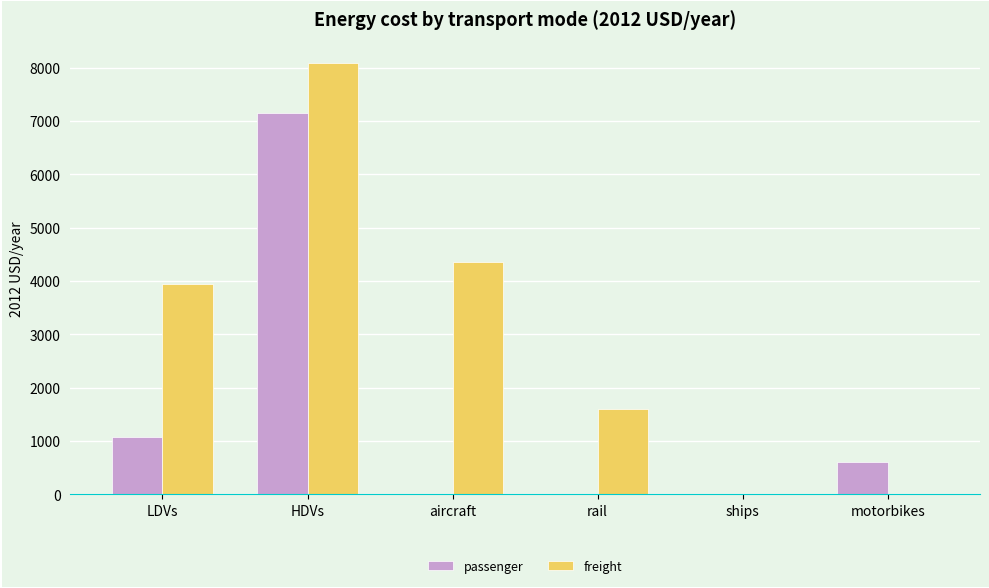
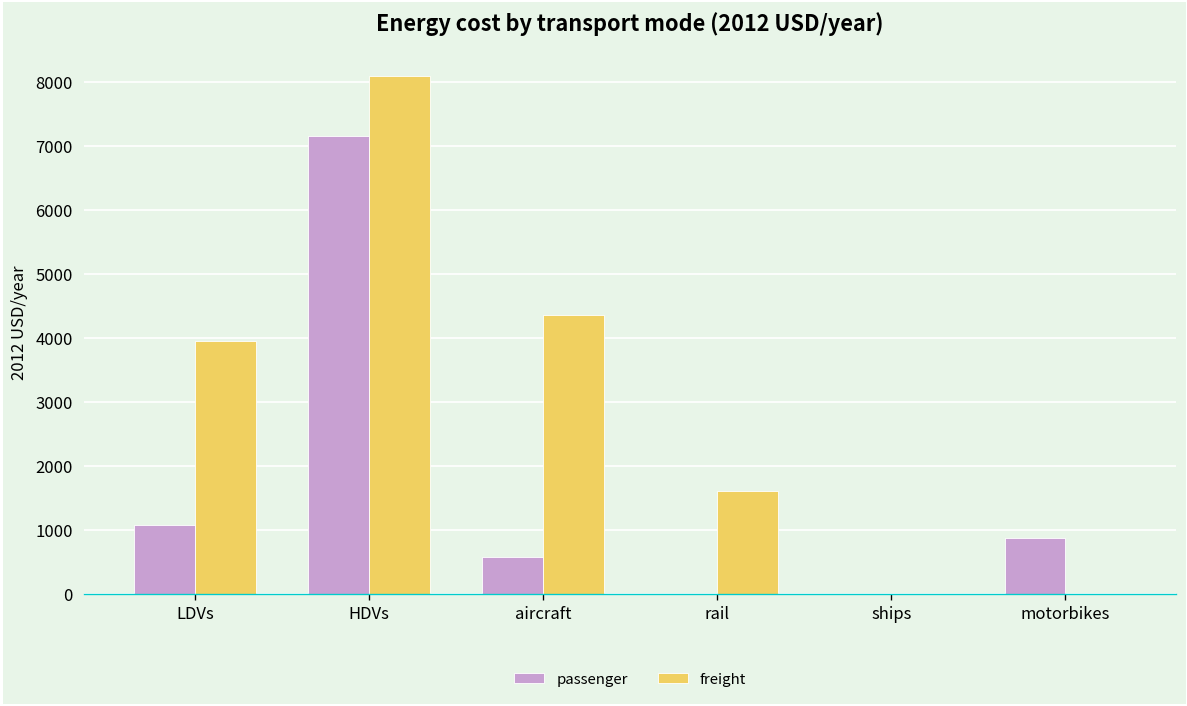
  {
    "passenger": {
      "LDVs": 1100,
      "HDVs": 7200,
-     "aircraft": 0,
+     "aircraft": 600,
      "rail": 0,
      "ships": 0,
-     "motorbikes": 600
+     "motorbikes": 900
    },
    "freight": {
      "LDVs": 3900,
      "HDVs": 8100,
      "aircraft": 4400,
      "rail": 1600,
      "ships": 0,
      "motorbikes": 0
    }
  }
